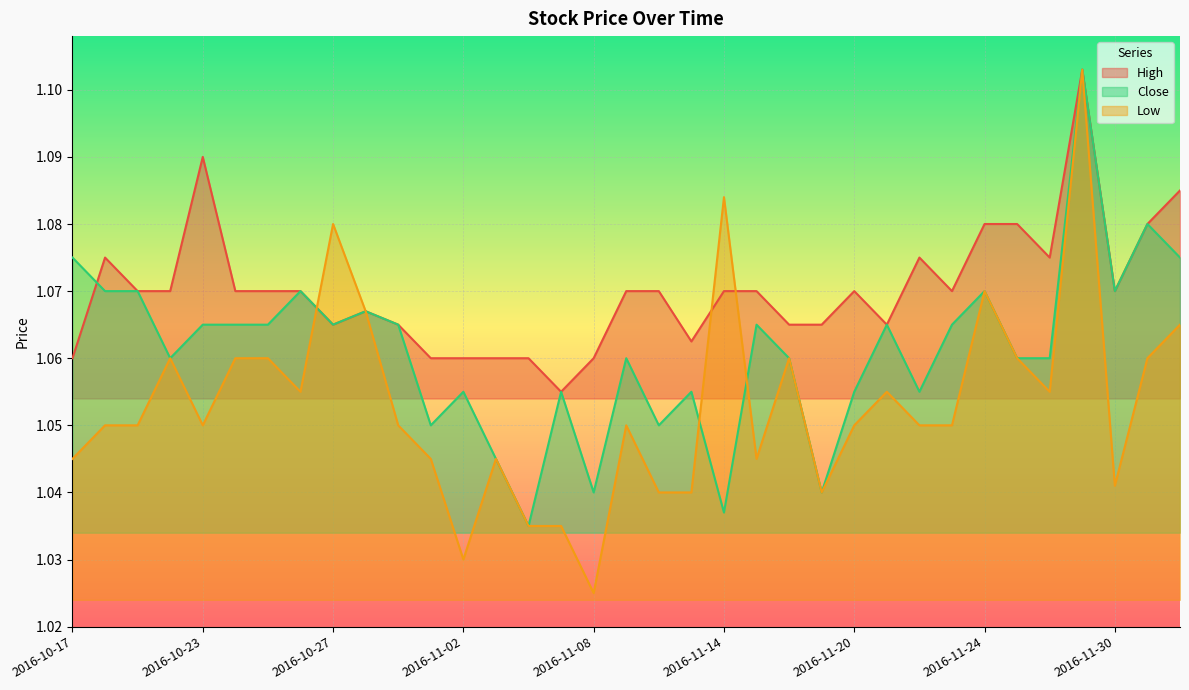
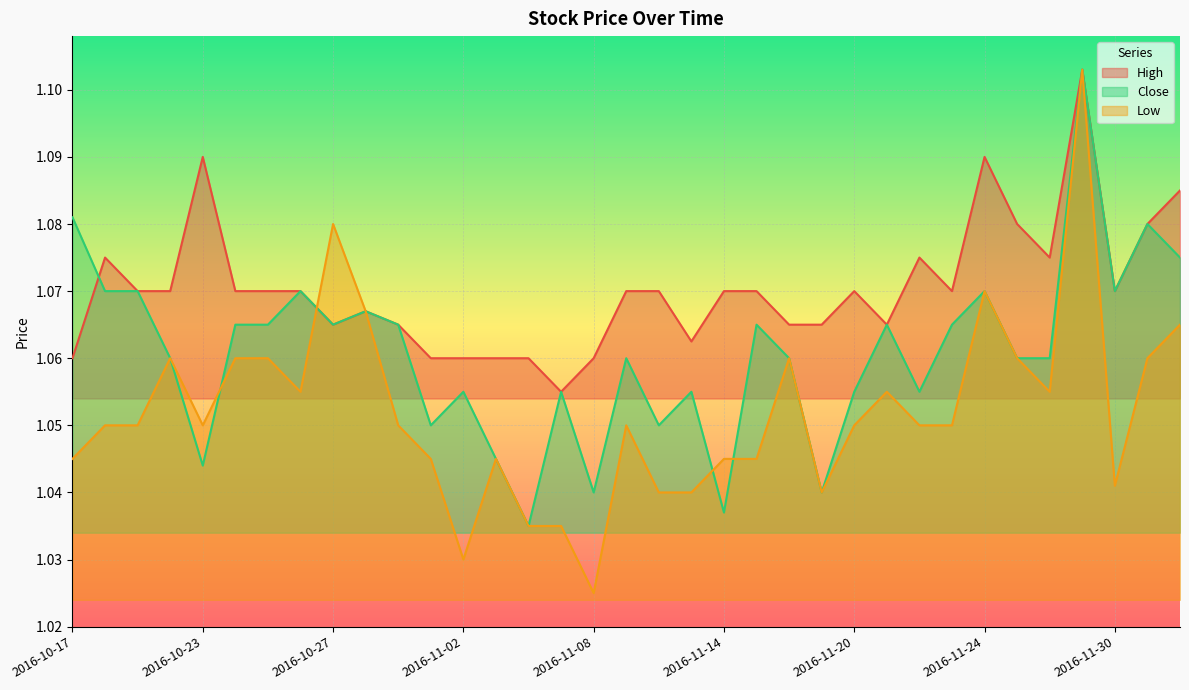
  {
    "High": {
      "2016-10-17": 1.06,
      "2016-10-23": 1.09,
      "2016-11-02": 1.06,
      "2016-11-08": 1.06,
      "2016-11-14": 1.07,
      "2016-11-20": 1.07,
-     "2016-11-24": 1.08
+     "2016-11-24": 1.09
    },
    "Close": {
-     "2016-10-17": 1.075,
-     "2016-10-23": 1.065,
+     "2016-10-17": 1.081,
+     "2016-10-23": 1.044,
      "2016-11-02": 1.055,
      "2016-11-08": 1.040,
      "2016-11-14": 1.037,
      "2016-11-20": 1.055
    },
    "Low": {
      "2016-10-17": 1.045,
      "2016-10-23": 1.050,
      "2016-10-27": 1.080,
      "2016-11-02": 1.030,
      "2016-11-08": 1.025,
-     "2016-11-14": 1.084,
+     "2016-11-14": 1.045,
      "2016-11-20": 1.050,
      "2016-11-30": 1.041
    }
  }
